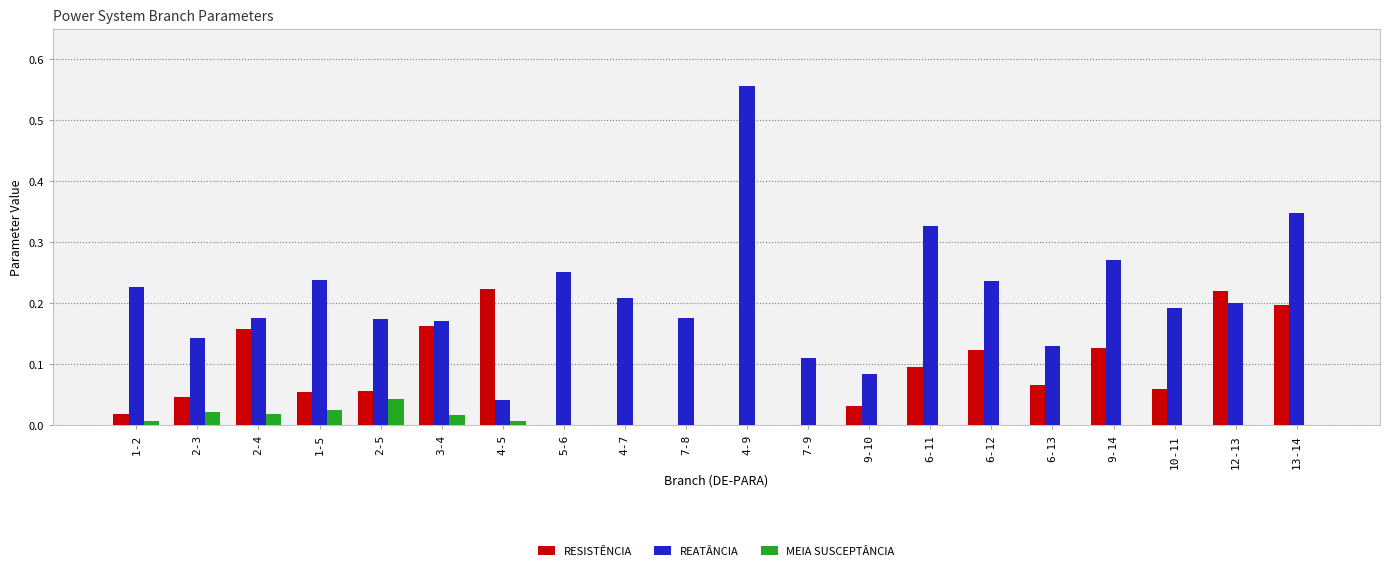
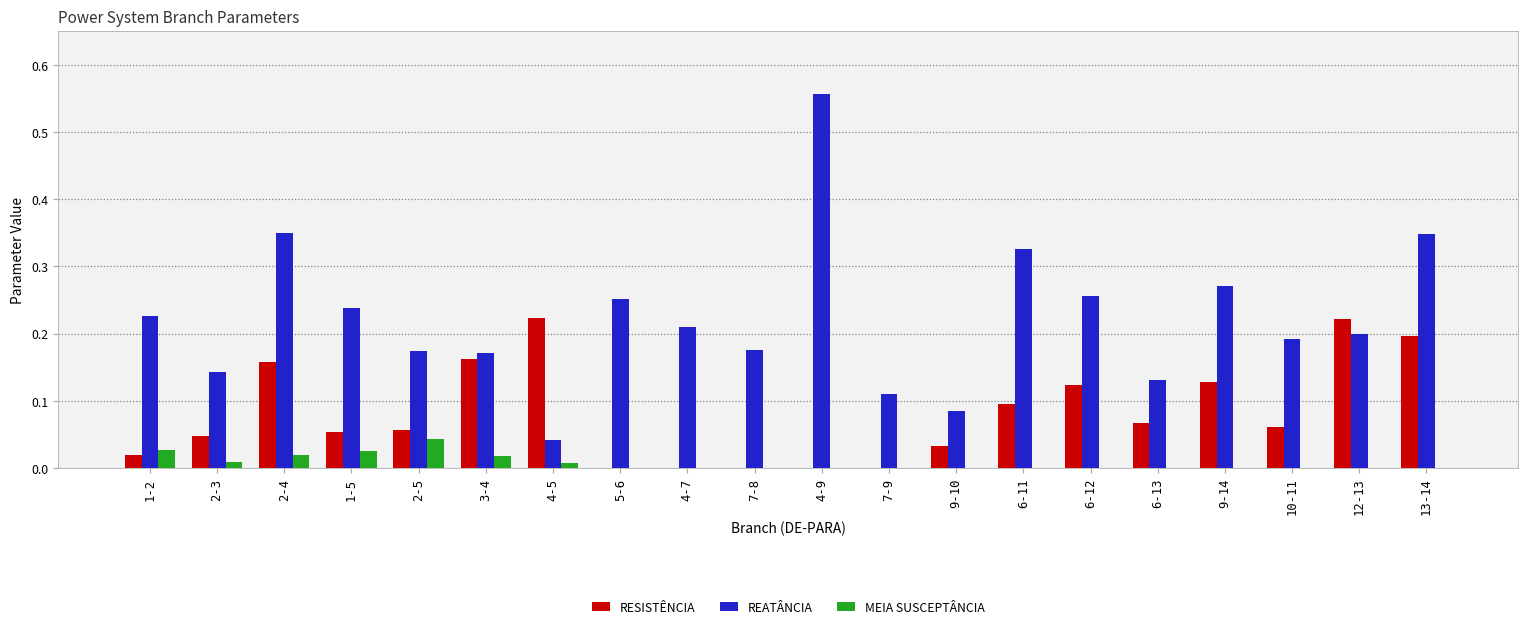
  {
    "RESISTÊNCIA": {
      "1-2": 0.02,
      "2-3": 0.05,
      "2-4": 0.16,
      "1-5": 0.05,
      "2-5": 0.06,
      "3-4": 0.16,
      "4-5": 0.22,
      "5-6": 0.00,
      "4-7": 0.00,
      "7-8": 0.00,
      "4-9": 0.00,
      "7-9": 0.00,
      "9-10": 0.03,
      "6-11": 0.09,
      "6-12": 0.12,
      "6-13": 0.07,
      "9-14": 0.13,
      "10-11": 0.06,
      "12-13": 0.22,
      "13-14": 0.20
    },
    "REATÂNCIA": {
      "1-2": 0.23,
      "2-3": 0.14,
-     "2-4": 0.18,
+     "2-4": 0.35,
      "1-5": 0.24,
      "2-5": 0.17,
      "3-4": 0.17,
      "4-5": 0.04,
      "5-6": 0.25,
      "4-7": 0.21,
      "7-8": 0.18,
      "4-9": 0.56,
      "7-9": 0.11,
      "9-10": 0.08,
      "6-11": 0.33,
-     "6-12": 0.24,
+     "6-12": 0.26,
      "6-13": 0.13,
      "9-14": 0.27,
      "10-11": 0.19,
      "12-13": 0.20,
      "13-14": 0.35
    },
    "MEIA SUSCEPTÂNCIA": {
-     "1-2": 0.01,
-     "2-3": 0.02,
+     "1-2": 0.03,
+     "2-3": 0.01,
      "2-4": 0.02,
      "1-5": 0.02,
      "2-5": 0.04,
      "3-4": 0.02,
      "4-5": 0.01,
      "5-6": 0.00,
      "4-7": 0.00,
      "7-8": 0.00,
      "4-9": 0.00,
      "7-9": 0.00,
      "9-10": 0.00,
      "6-11": 0.00,
      "6-12": 0.00,
      "6-13": 0.00,
      "9-14": 0.00,
      "10-11": 0.00,
      "12-13": 0.00,
      "13-14": 0.00
    }
  }
